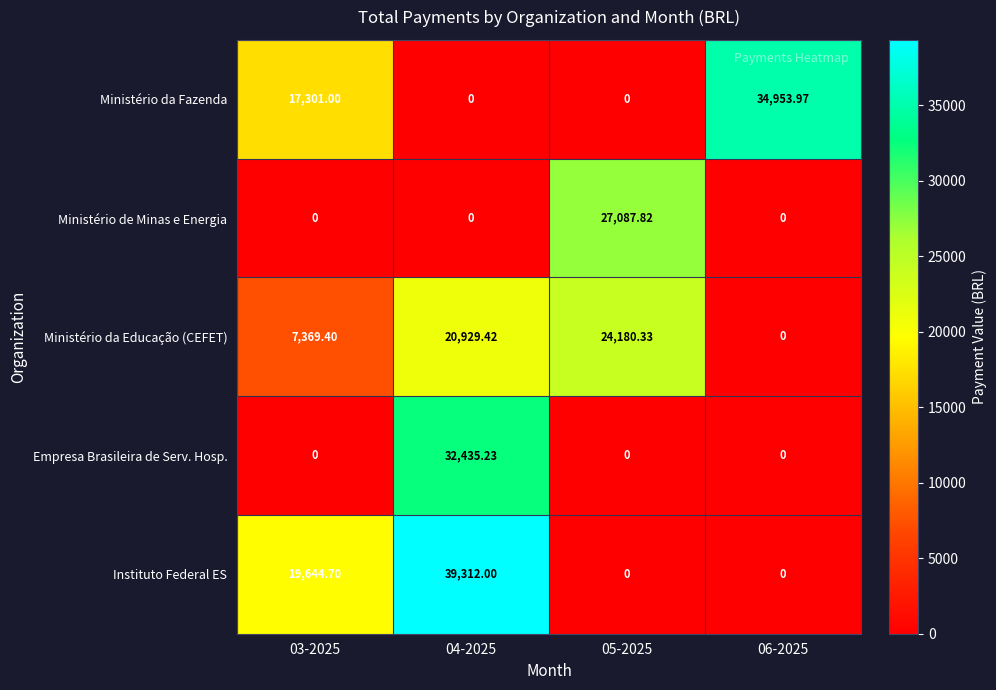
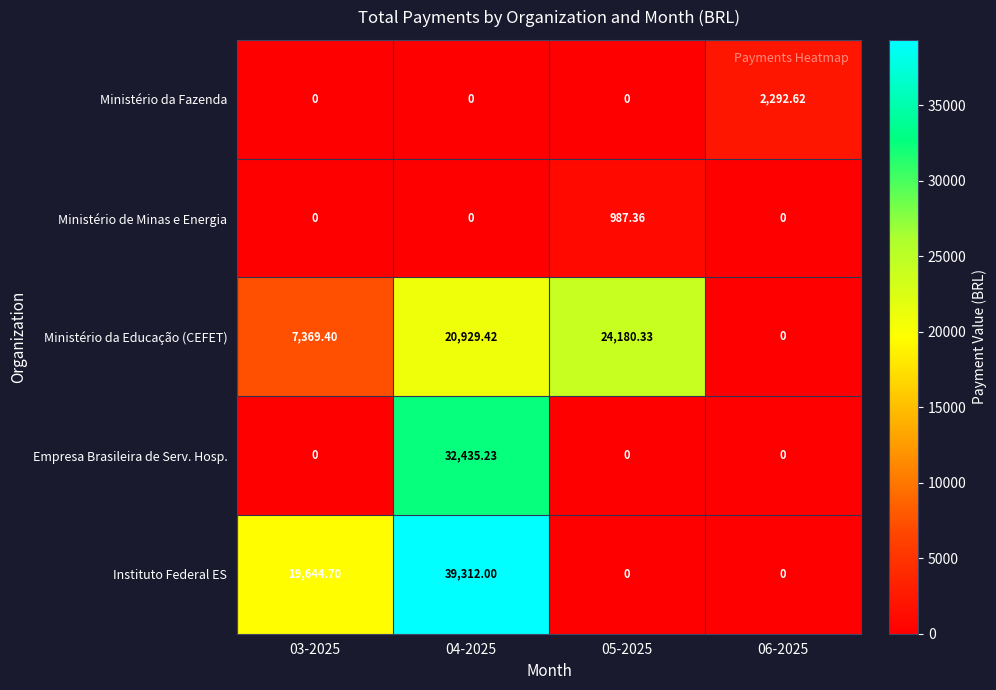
  {
    "Ministério da Fazenda": {
-     "03-2025": "17,301.00",
+     "03-2025": "0",
      "04-2025": "0",
      "05-2025": "0",
-     "06-2025": "34,953.97"
+     "06-2025": "2,292.62"
    },
    "Ministério de Minas e Energia": {
      "03-2025": "0",
      "04-2025": "0",
-     "05-2025": "27,087.82",
+     "05-2025": "987.36",
      "06-2025": "0"
    },
    "Ministério da Educação (CEFET)": {
      "03-2025": "7,369.40",
      "04-2025": "20,929.42",
      "05-2025": "24,180.33",
      "06-2025": "0"
    },
    "Empresa Brasileira de Serv. Hosp.": {
      "03-2025": "0",
      "04-2025": "32,435.23",
      "05-2025": "0",
      "06-2025": "0"
    },
    "Instituto Federal ES": {
      "03-2025": "19,644.70",
      "04-2025": "39,312.00",
      "05-2025": "0",
      "06-2025": "0"
    }
  }
